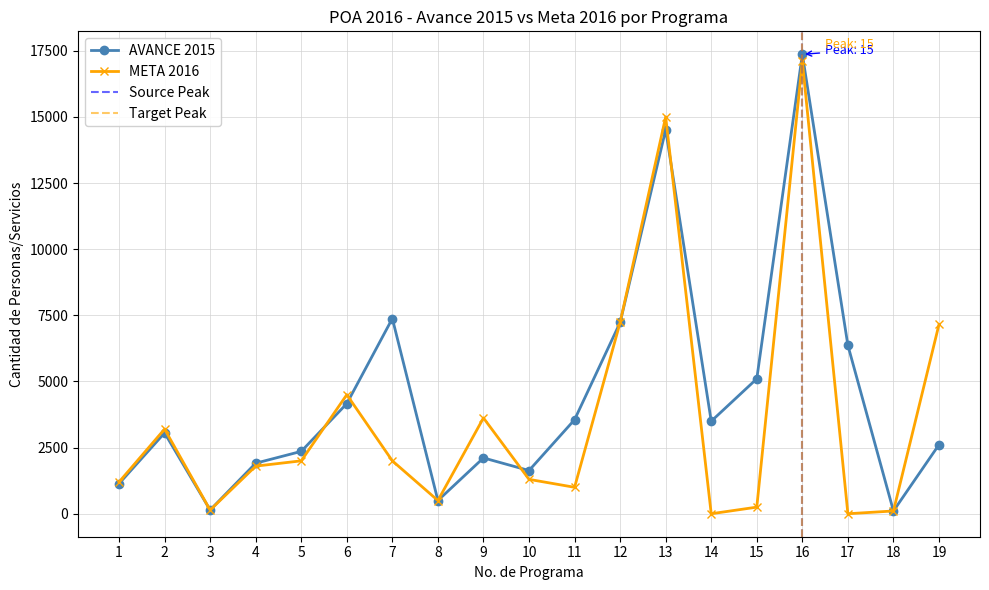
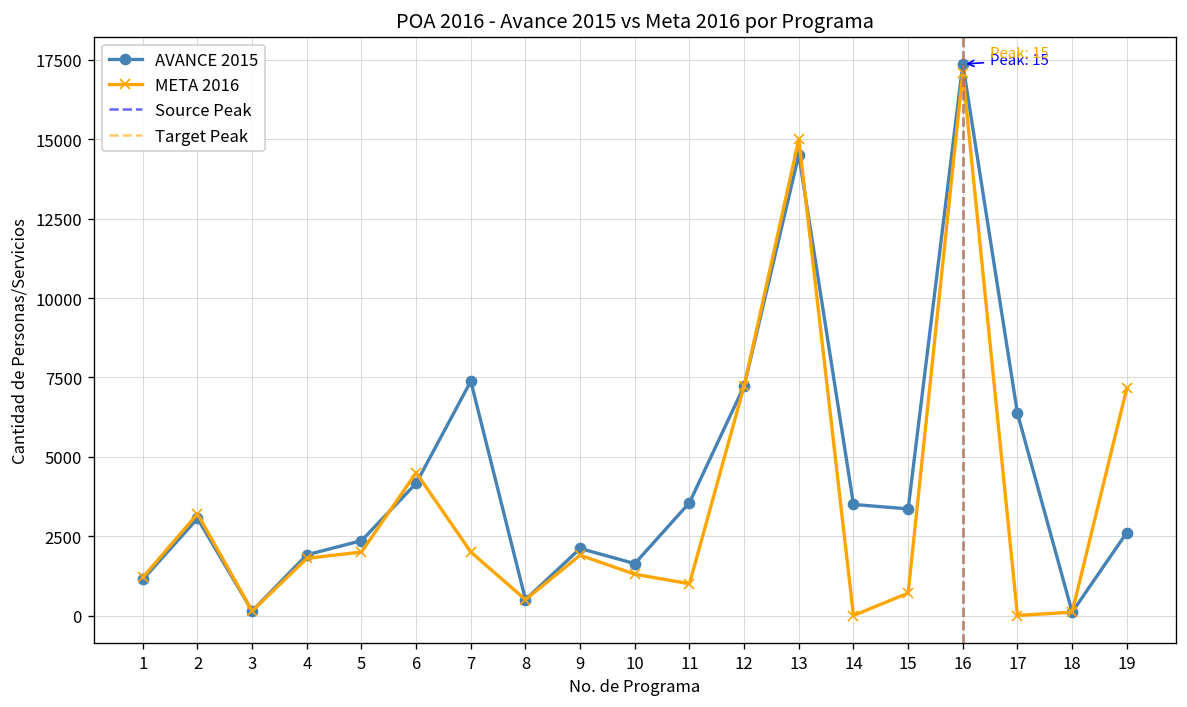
  {
    "AVANCE 2015": {
      "2": 3100,
      "4": 1900,
      "5": 2400,
      "6": 4200,
      "7": 7400,
      "9": 2100,
      "10": 1600,
      "11": 3600,
      "13": 14500,
      "14": 3500,
-     "15": 5100,
+     "15": 3400,
      "17": 6400,
      "19": 2600
    },
    "META 2016": {
      "2": 3200,
      "4": 1800,
      "5": 2000,
      "6": 4500,
      "7": 2000,
-     "9": 3600,
+     "9": 1900,
      "10": 1300,
      "11": 1000,
      "13": 15000,
      "14": 0,
-     "15": 300,
+     "15": 700,
      "16": 17100,
      "17": 0,
      "19": 7200
    }
  }
